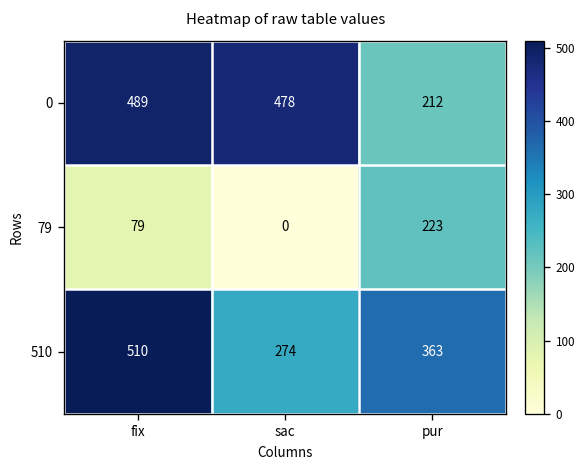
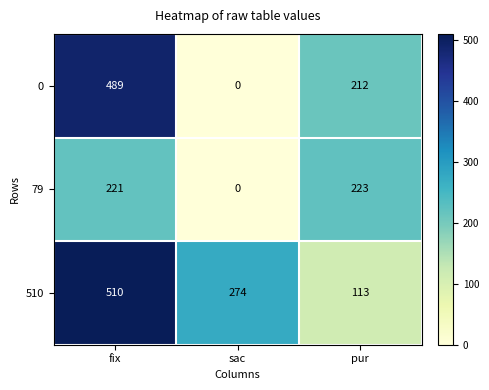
  {
    "0": {
      "fix": 489,
-     "sac": 478,
+     "sac": 0,
      "pur": 212
    },
    "79": {
-     "fix": 79,
+     "fix": 221,
      "sac": 0,
      "pur": 223
    },
    "510": {
      "fix": 510,
      "sac": 274,
-     "pur": 363
+     "pur": 113
    }
  }
